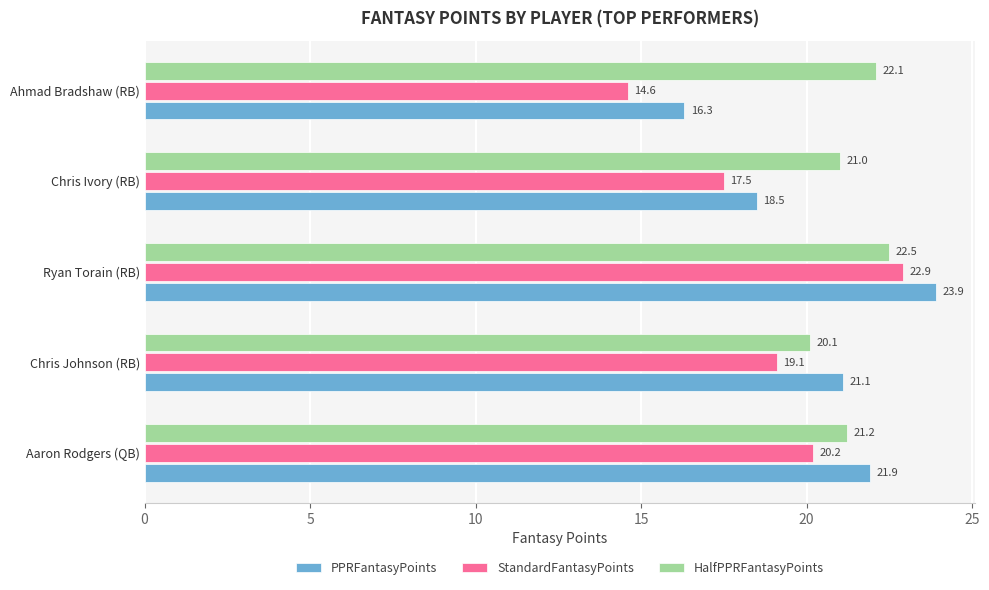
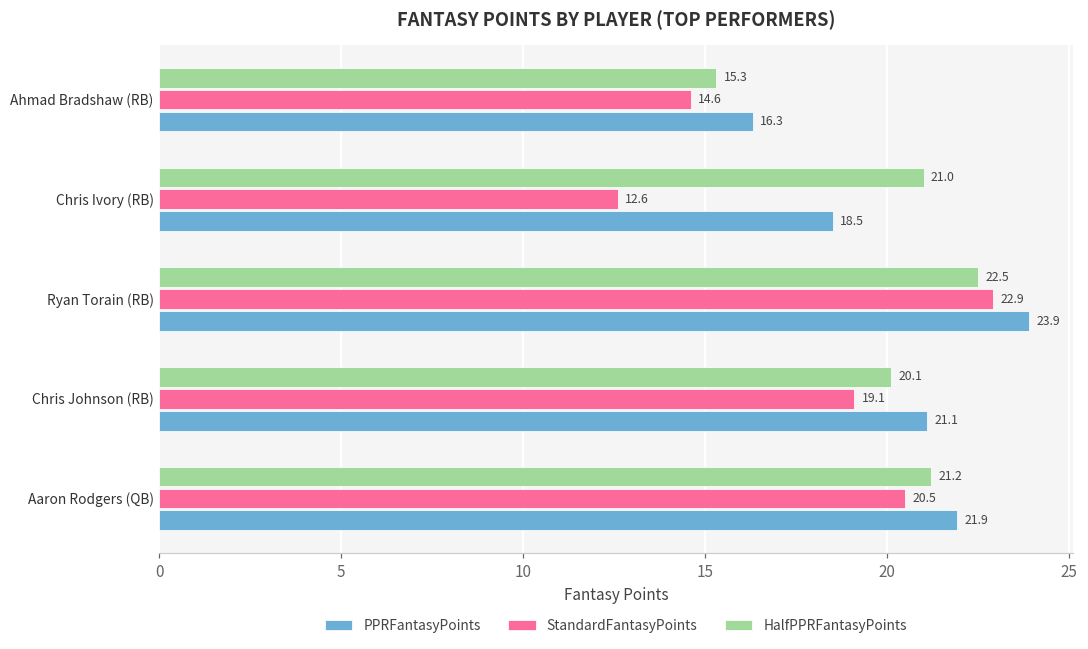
  {
    "PPRFantasyPoints": {
      "Ahmad Bradshaw (RB)": 16.3,
      "Chris Ivory (RB)": 18.5,
      "Ryan Torain (RB)": 23.9,
      "Chris Johnson (RB)": 21.1,
      "Aaron Rodgers (QB)": 21.9
    },
    "StandardFantasyPoints": {
      "Ahmad Bradshaw (RB)": 14.6,
-     "Chris Ivory (RB)": 17.5,
+     "Chris Ivory (RB)": 12.6,
      "Ryan Torain (RB)": 22.9,
      "Chris Johnson (RB)": 19.1,
-     "Aaron Rodgers (QB)": 20.2
+     "Aaron Rodgers (QB)": 20.5
    },
    "HalfPPRFantasyPoints": {
-     "Ahmad Bradshaw (RB)": 22.1,
+     "Ahmad Bradshaw (RB)": 15.3,
      "Chris Ivory (RB)": 21.0,
      "Ryan Torain (RB)": 22.5,
      "Chris Johnson (RB)": 20.1,
      "Aaron Rodgers (QB)": 21.2
    }
  }
